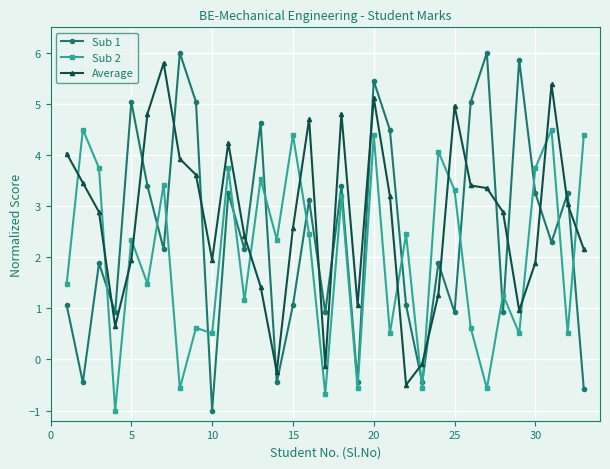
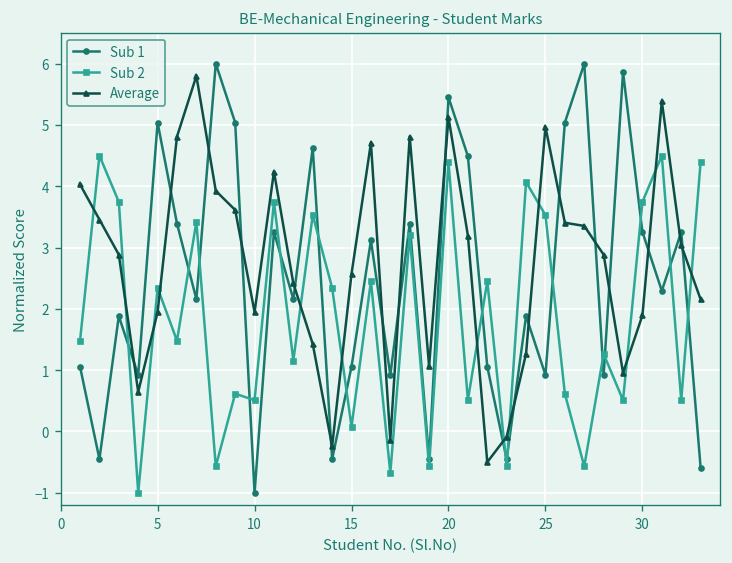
  {
    "Sub 2": {
      "5": 2.3,
      "10": 0.5,
-     "15": 4.4,
+     "15": 0.1,
      "20": 4.4,
-     "25": 3.3,
+     "25": 3.5,
      "30": 3.7
    }
  }
